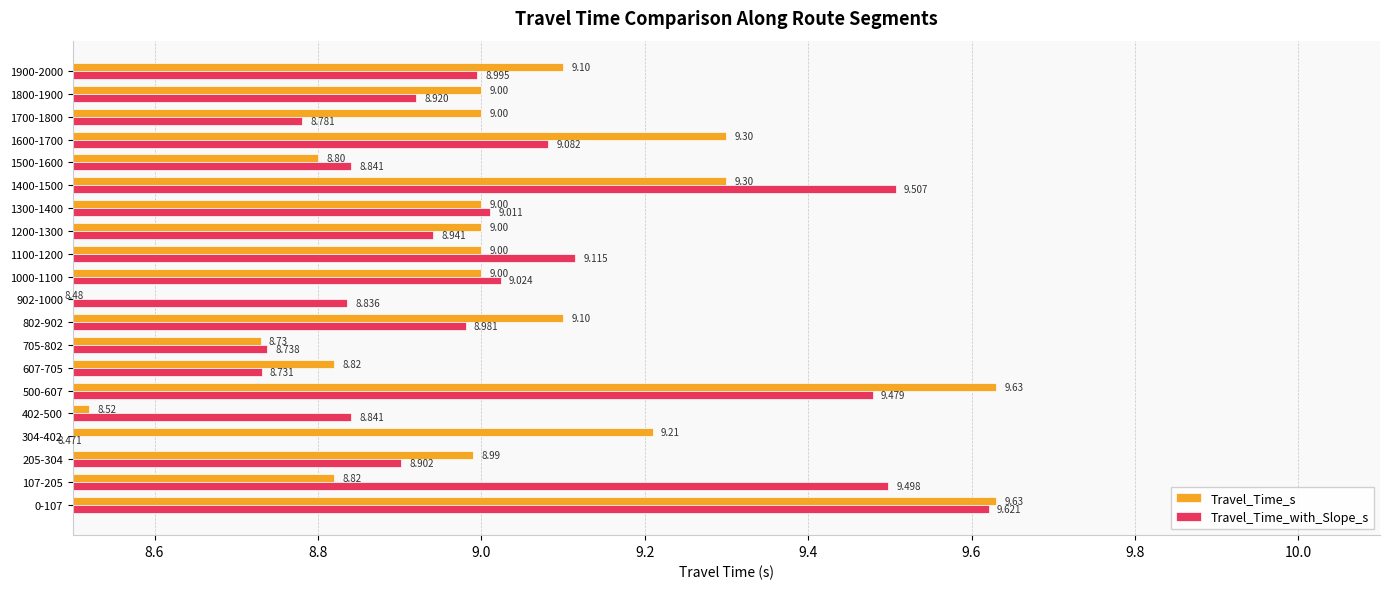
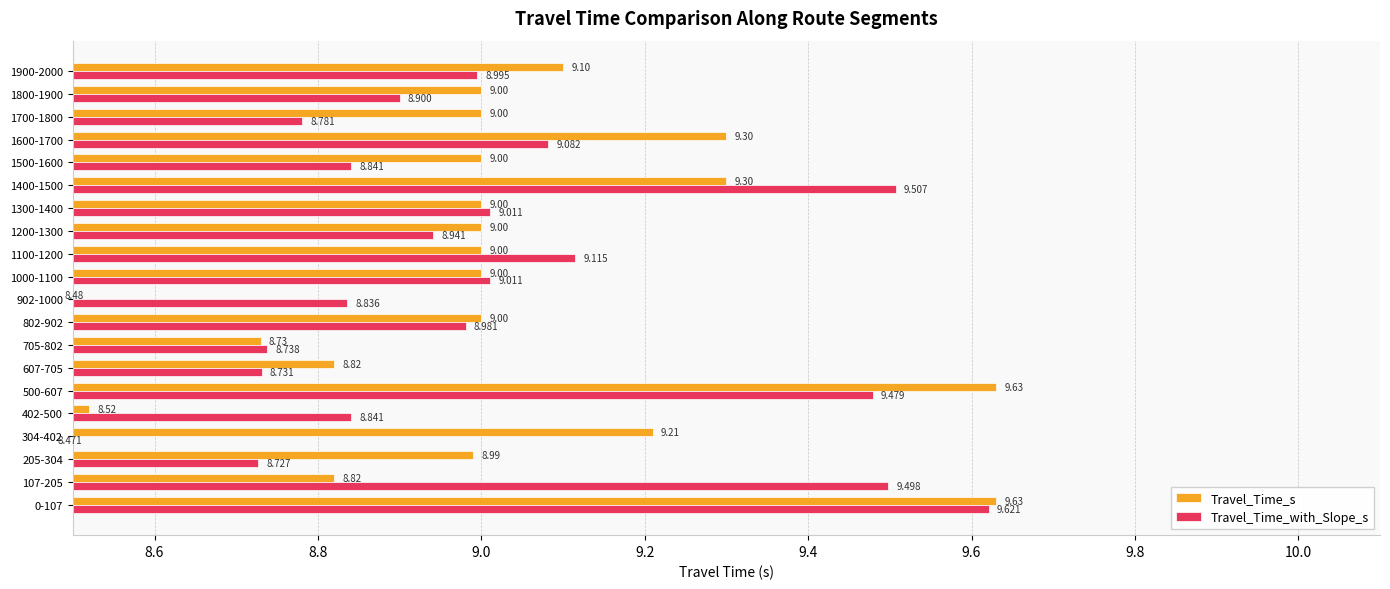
  {
    "Travel_Time_s": {
      "1900-2000": 9.10,
      "1800-1900": 9.00,
      "1700-1800": 9.00,
      "1600-1700": 9.30,
-     "1500-1600": 8.80,
+     "1500-1600": 9.00,
      "1400-1500": 9.30,
      "1300-1400": 9.00,
      "1200-1300": 9.00,
      "1100-1200": 9.00,
      "1000-1100": 9.00,
-     "802-902": 9.10,
+     "802-902": 9.00,
      "705-802": 8.73,
      "607-705": 8.82,
      "500-607": 9.63,
      "402-500": 8.52,
      "304-402": 9.21,
      "205-304": 8.99,
      "107-205": 8.82
    },
    "Travel_Time_with_Slope_s": {
      "1900-2000": 8.995,
-     "1800-1900": 8.920,
+     "1800-1900": 8.900,
      "1700-1800": 8.781,
      "1600-1700": 9.082,
      "1500-1600": 8.841,
      "1400-1500": 9.507,
      "1300-1400": 9.011,
      "1200-1300": 8.941,
      "1100-1200": 9.115,
-     "1000-1100": 9.024,
+     "1000-1100": 9.011,
      "902-1000": 8.836,
      "802-902": 8.981,
      "705-802": 8.738,
      "607-705": 8.731,
      "500-607": 9.479,
      "402-500": 8.841,
-     "205-304": 8.902,
+     "205-304": 8.727,
      "107-205": 9.498,
      "0-107": 9.621
    }
  }
